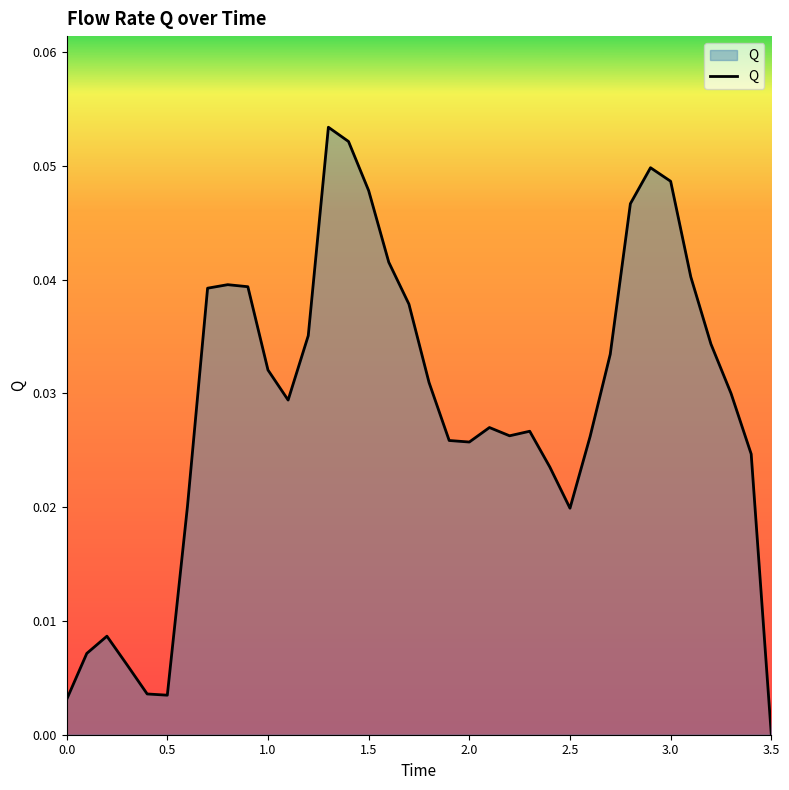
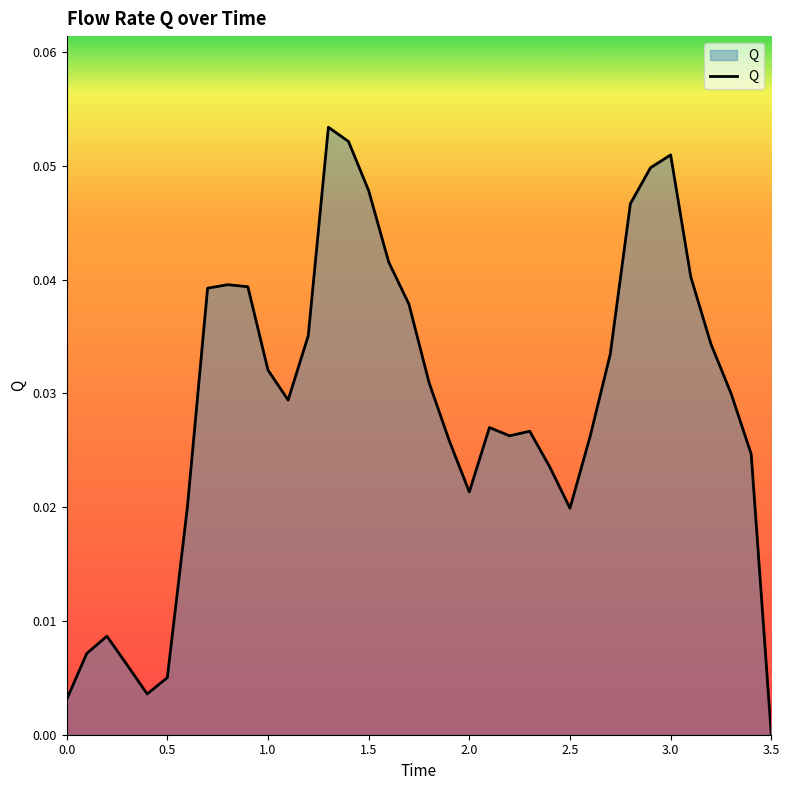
  {
    "0.0": 0.0031,
-   "0.5": 0.0035,
+   "0.5": 0.0050,
    "1.0": 0.0321,
    "1.5": 0.0478,
-   "2.0": 0.0257,
+   "2.0": 0.0213,
    "2.5": 0.0199,
-   "3.0": 0.0486,
+   "3.0": 0.0510,
    "3.5": 0.0000
  }
